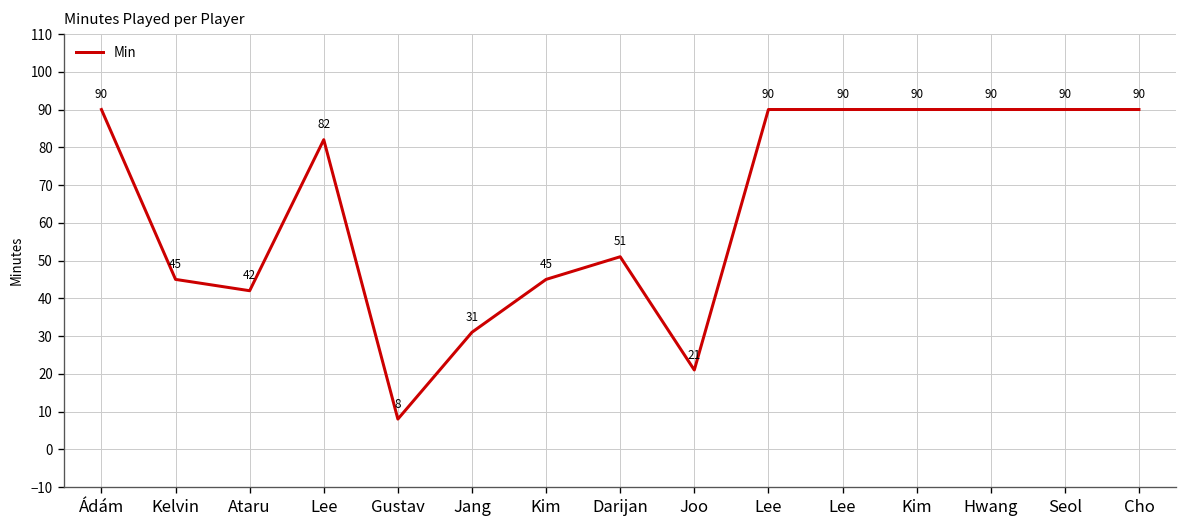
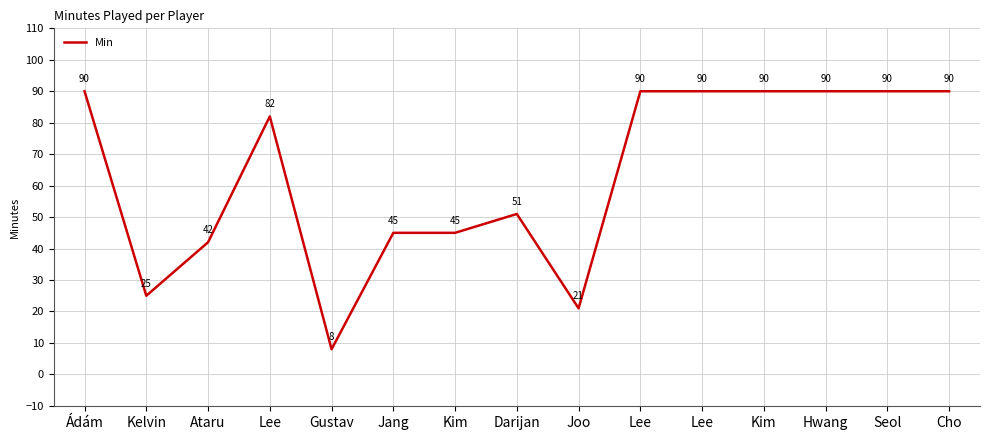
  {
    "Ádám": 90,
-   "Kelvin": 45,
+   "Kelvin": 25,
    "Ataru": 42,
    "Gustav": 8,
-   "Jang": 31,
+   "Jang": 45,
    "Darijan": 51,
    "Joo": 21,
    "Hwang": 90,
    "Seol": 90,
    "Cho": 90
  }
